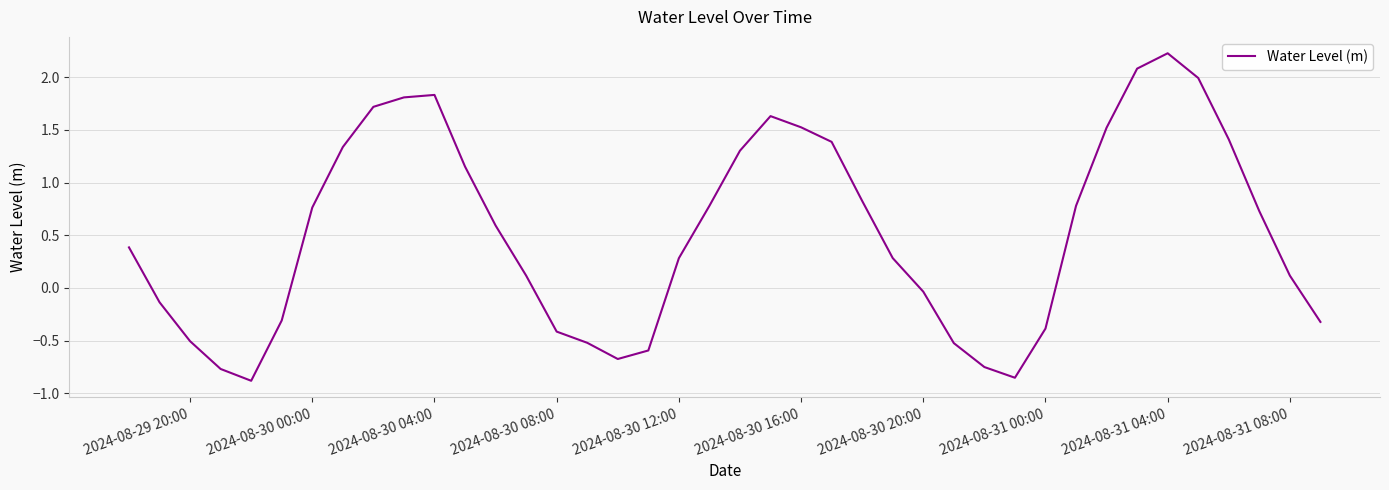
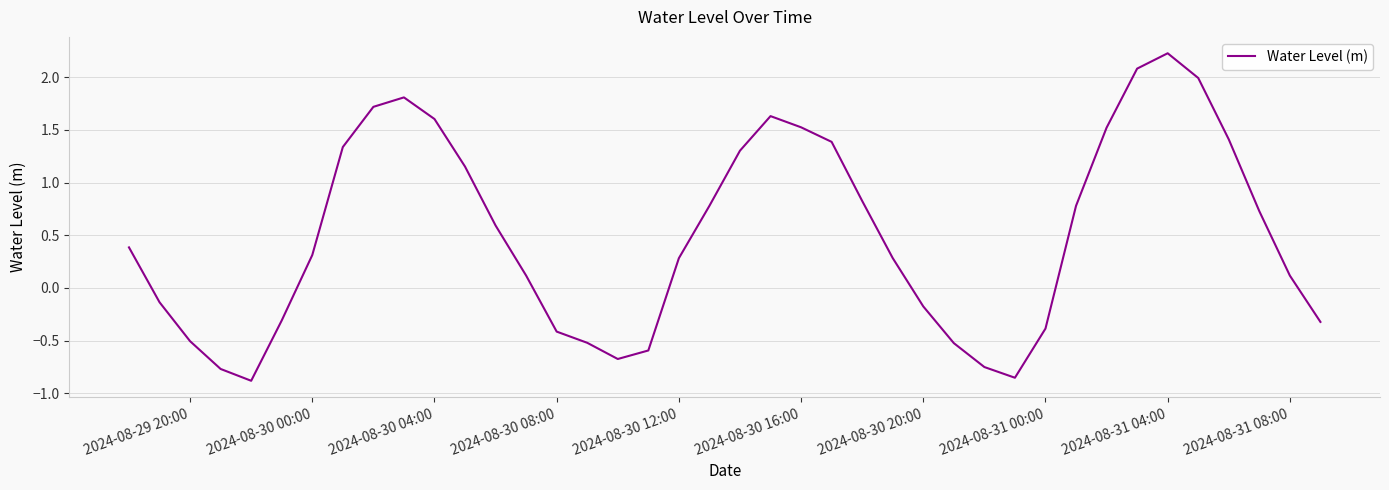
  {
    "2024-08-29 20:00": -0.51,
-   "2024-08-30 00:00": 0.76,
-   "2024-08-30 04:00": 1.83,
+   "2024-08-30 00:00": 0.31,
+   "2024-08-30 04:00": 1.60,
    "2024-08-30 08:00": -0.41,
    "2024-08-30 12:00": 0.28,
    "2024-08-30 16:00": 1.52,
-   "2024-08-30 20:00": -0.04,
+   "2024-08-30 20:00": -0.18,
    "2024-08-31 00:00": -0.39,
    "2024-08-31 04:00": 2.23,
    "2024-08-31 08:00": 0.12
  }
